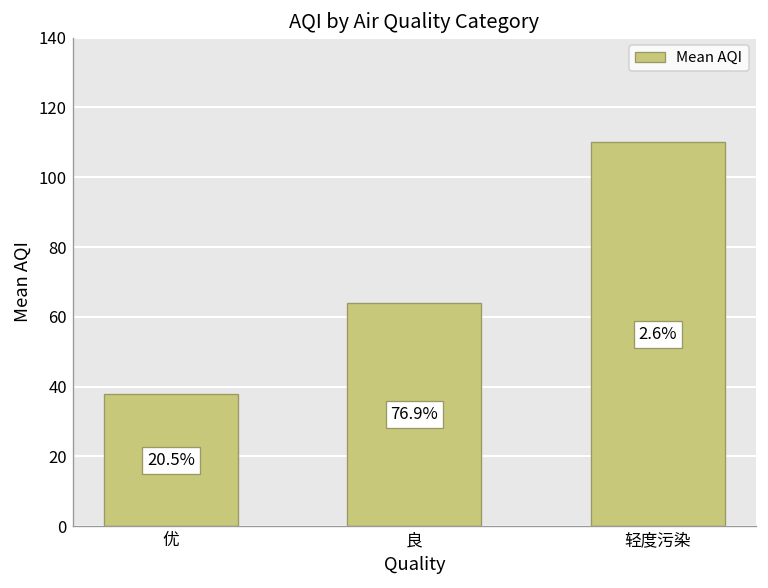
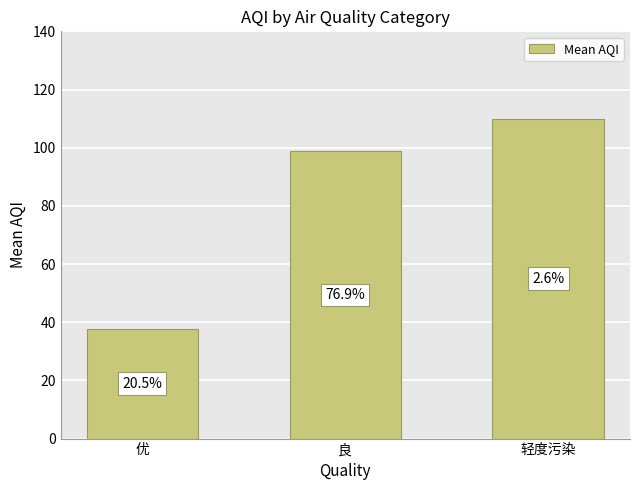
  {
-   "良": 64
+   "良": 99
  }
